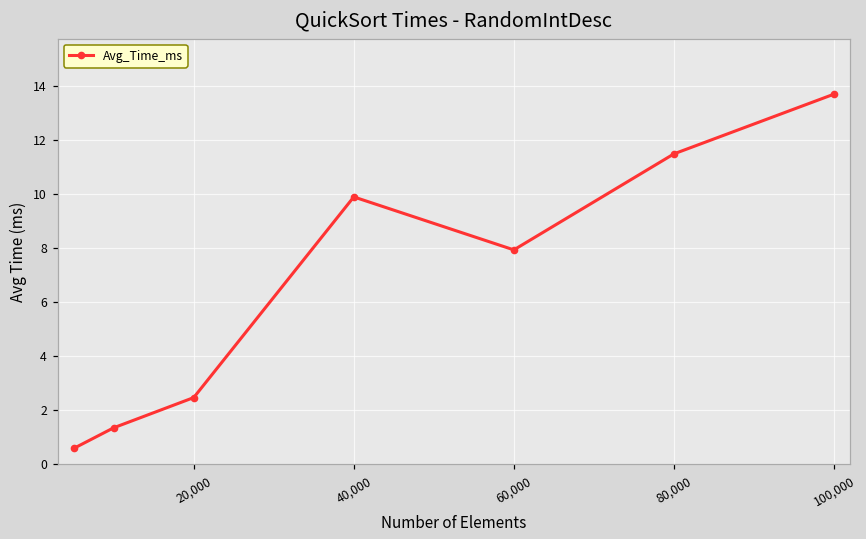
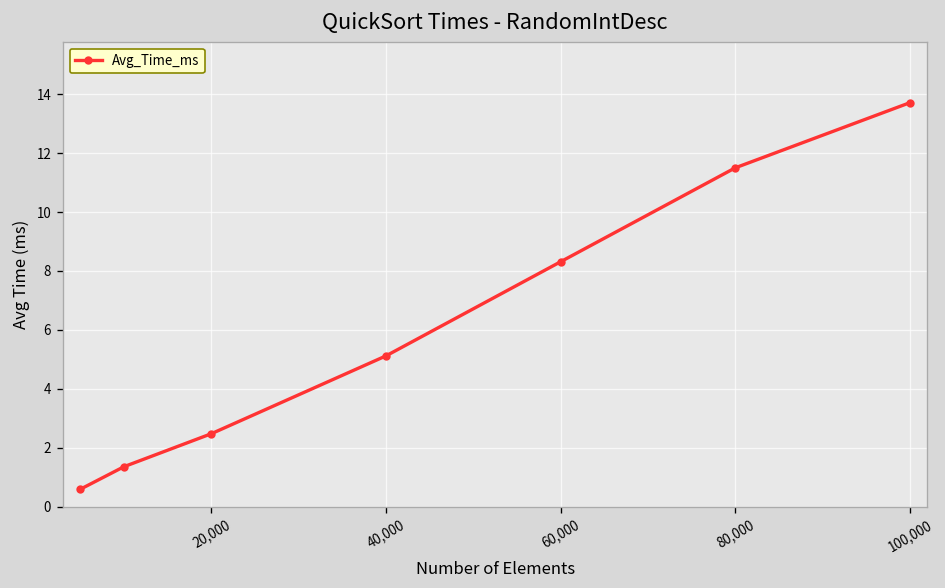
  {
    "20,000": 2.5,
-   "40,000": 9.9,
-   "60,000": 7.9,
+   "40,000": 5.1,
+   "60,000": 8.3,
    "80,000": 11.5,
    "100,000": 13.7
  }
